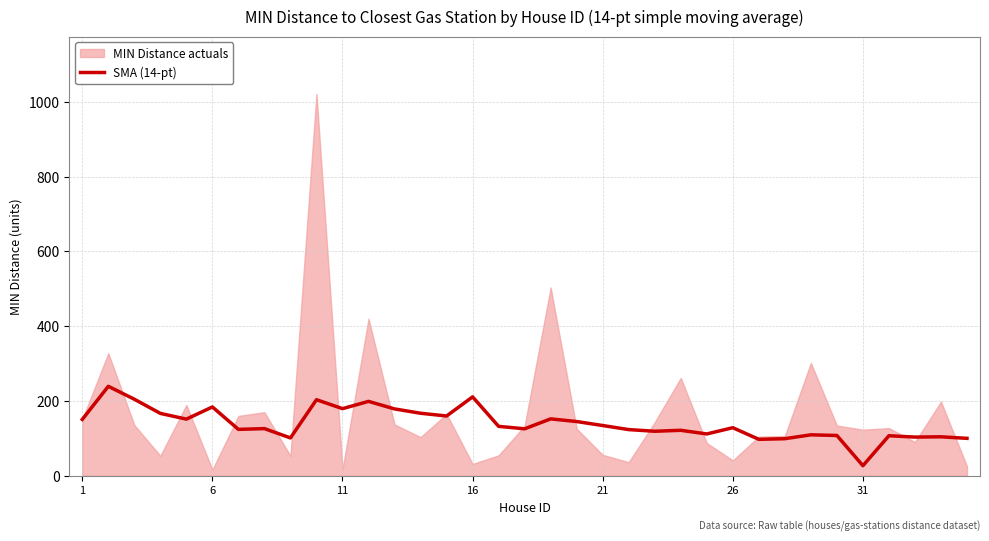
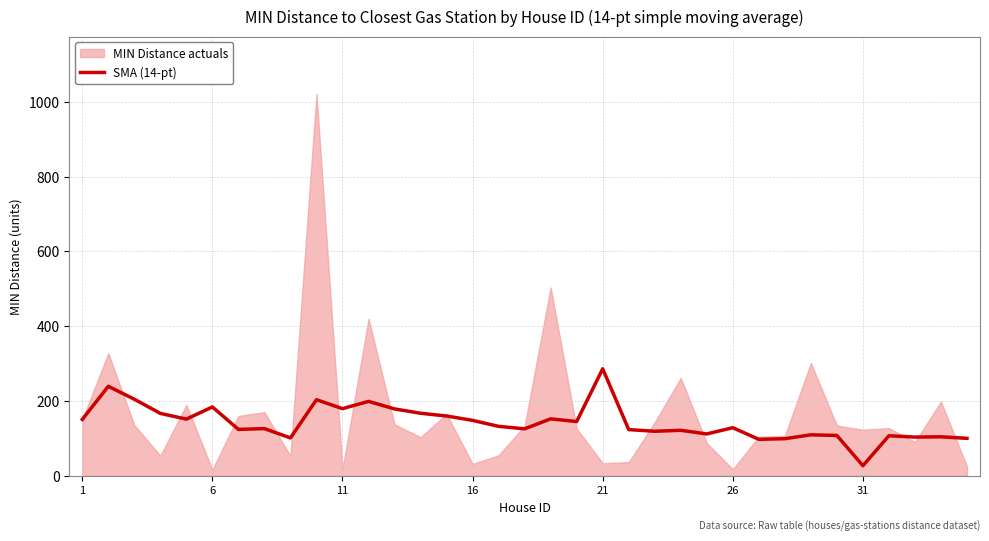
  {
    "SMA (14-pt)": {
      "6": 180,
      "11": 180,
-     "16": 210,
-     "21": 130,
+     "16": 150,
+     "21": 290,
      "26": 130,
      "31": 30
    },
    "MIN Distance actuals": {
      "6": 20,
      "11": 20,
      "16": 30,
-     "21": 60,
-     "26": 40,
+     "21": 30,
+     "26": 20,
      "31": 120
    }
  }
